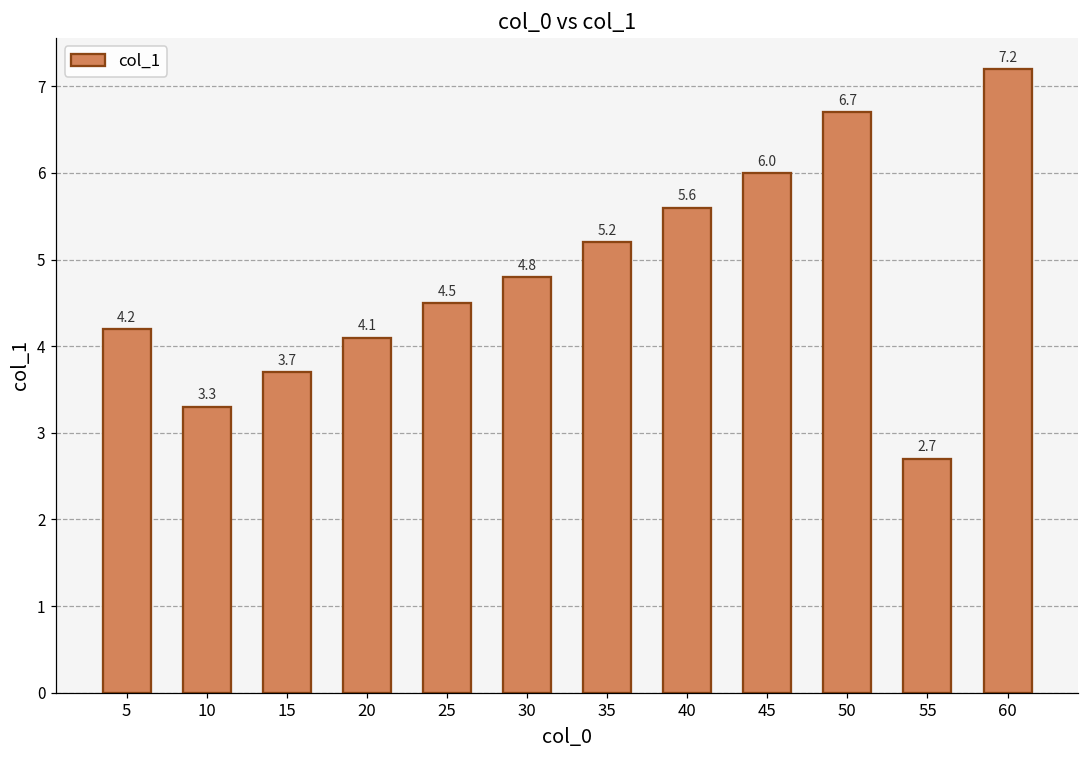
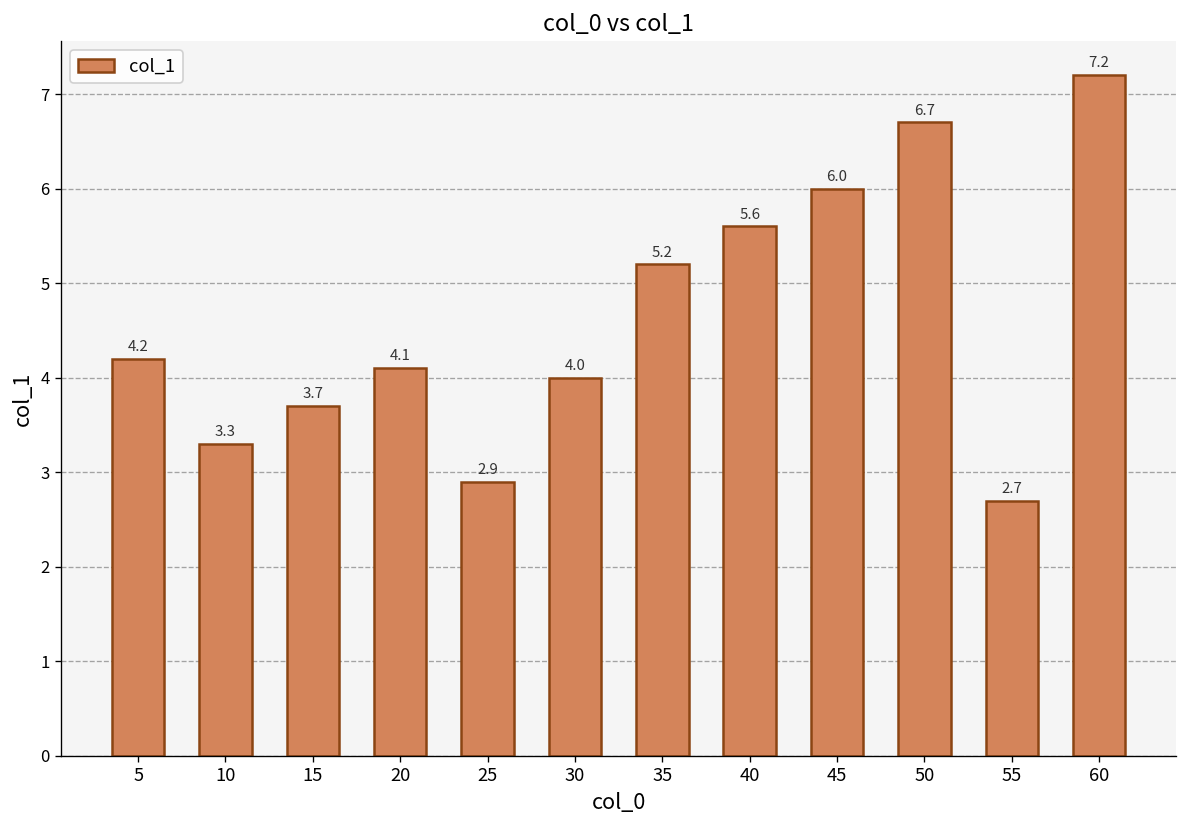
  {
    "5": 4.2,
    "10": 3.3,
    "15": 3.7,
    "20": 4.1,
-   "25": 4.5,
-   "30": 4.8,
+   "25": 2.9,
+   "30": 4.0,
    "35": 5.2,
    "40": 5.6,
    "45": 6.0,
    "50": 6.7,
    "55": 2.7,
    "60": 7.2
  }
